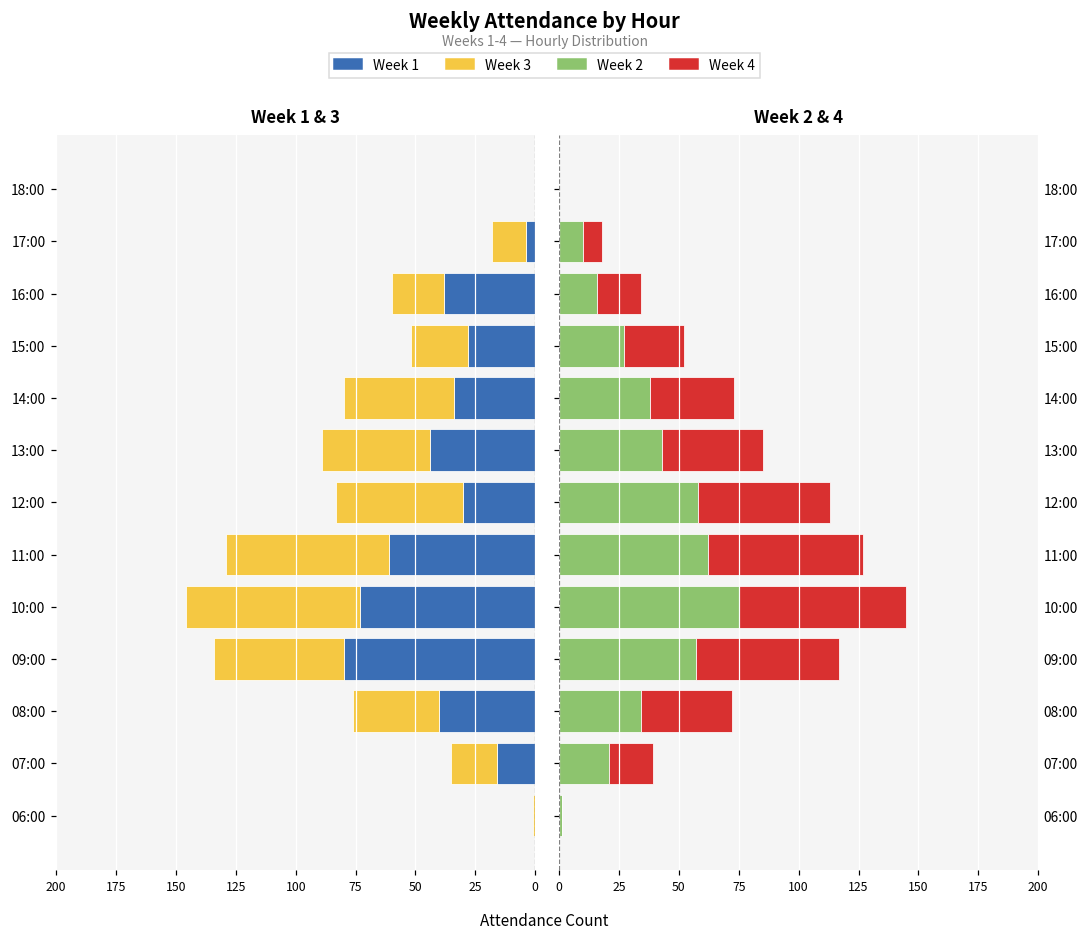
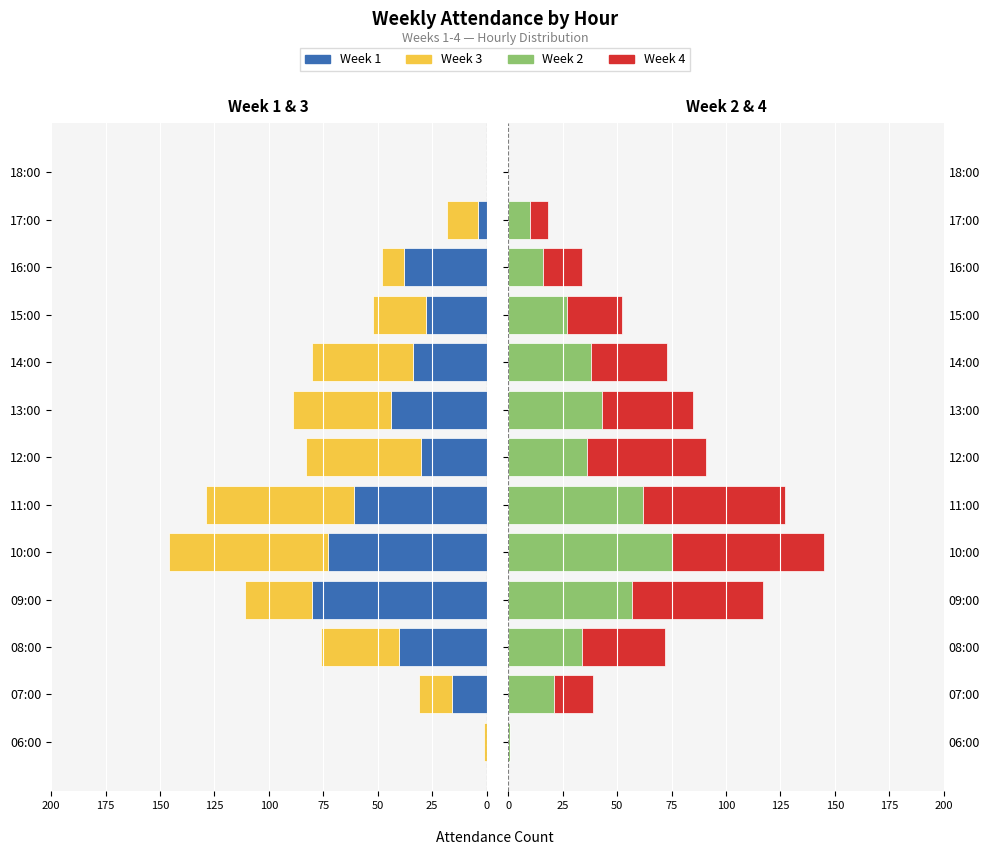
  {
    "Week 1 & 3": {
      "Week 1": {
        "18:00": 0,
        "17:00": 4,
        "16:00": 38,
        "15:00": 28,
        "14:00": 34,
        "13:00": 44,
        "12:00": 30,
        "11:00": 61,
        "10:00": 73,
        "09:00": 80,
        "08:00": 40,
        "07:00": 16,
        "06:00": 0
      },
      "Week 3": {
        "18:00": 0,
        "17:00": 14,
-       "16:00": 22,
+       "16:00": 10,
        "15:00": 24,
        "14:00": 46,
        "13:00": 45,
        "12:00": 53,
        "11:00": 68,
        "10:00": 73,
-       "09:00": 54,
+       "09:00": 31,
        "08:00": 36,
-       "07:00": 19
+       "07:00": 15
      }
    },
    "Week 2 & 4": {
      "Week 2": {
        "18:00": 0,
        "17:00": 10,
        "16:00": 16,
        "15:00": 27,
        "14:00": 38,
        "13:00": 43,
-       "12:00": 58,
+       "12:00": 36,
        "11:00": 62,
        "10:00": 75,
        "09:00": 57,
        "08:00": 34,
        "07:00": 21
      },
      "Week 4": {
        "18:00": 0,
        "17:00": 8,
        "16:00": 18,
        "15:00": 25,
        "14:00": 35,
        "13:00": 42,
        "12:00": 55,
        "11:00": 65,
        "10:00": 70,
        "09:00": 60,
        "08:00": 38,
        "07:00": 18,
        "06:00": 0
      }
    }
  }
